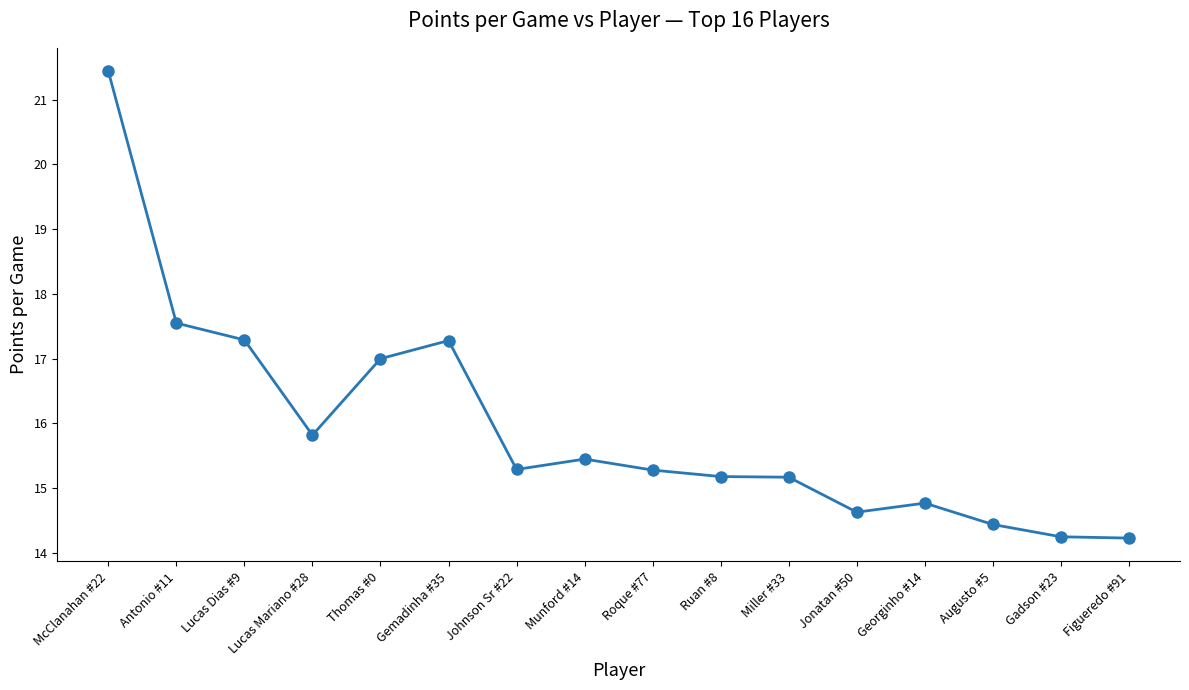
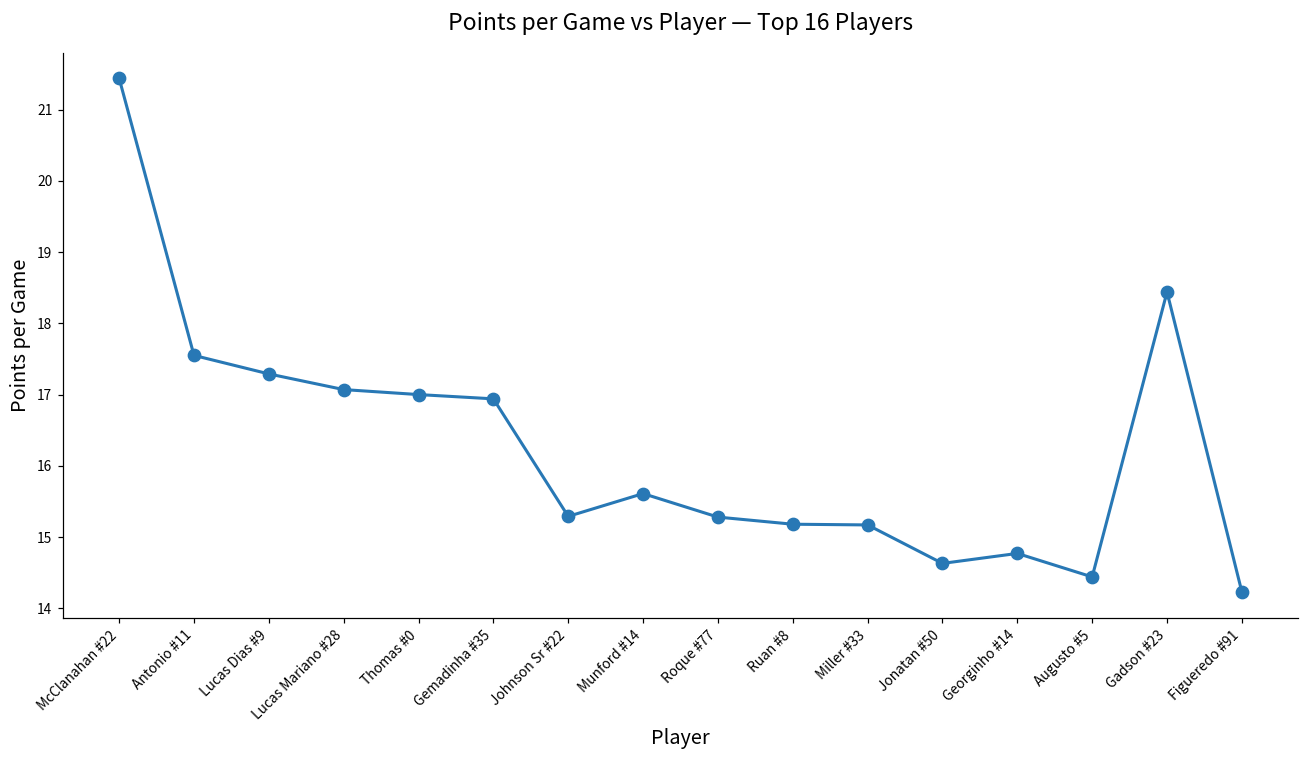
  {
    "McClanahan #22": 21.4,
    "Antonio #11": 17.6,
    "Lucas Dias #9": 17.3,
-   "Lucas Mariano #28": 15.8,
+   "Lucas Mariano #28": 17.1,
    "Thomas #0": 17.0,
-   "Gemadinha #35": 17.3,
+   "Gemadinha #35": 16.9,
    "Johnson Sr #22": 15.3,
-   "Munford #14": 15.5,
+   "Munford #14": 15.6,
    "Roque #77": 15.3,
    "Ruan #8": 15.2,
    "Miller #33": 15.2,
    "Jonatan #50": 14.6,
    "Georginho #14": 14.8,
    "Augusto #5": 14.4,
-   "Gadson #23": 14.3,
+   "Gadson #23": 18.4,
    "Figueredo #91": 14.2
  }
